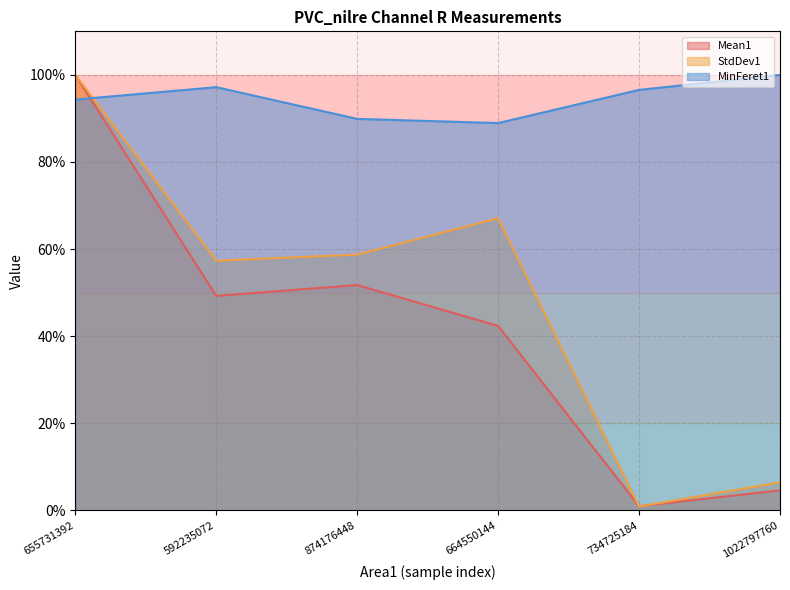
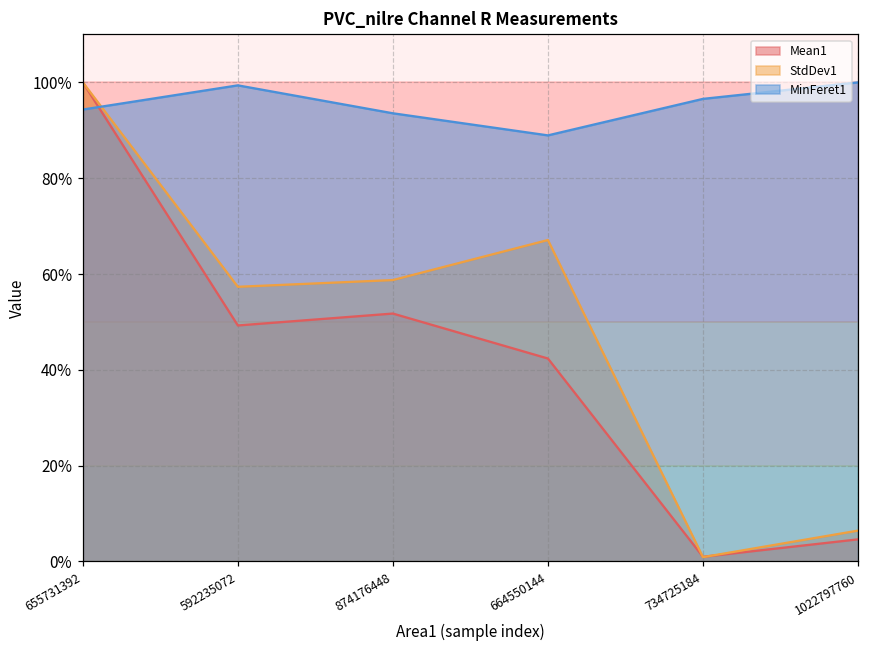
  {
    "MinFeret1": {
      "655731392": "94%",
-     "592235072": "97%",
-     "874176448": "90%",
+     "592235072": "99%",
+     "874176448": "94%",
      "664550144": "89%",
      "734725184": "97%",
      "1022797760": "100%"
    }
  }
